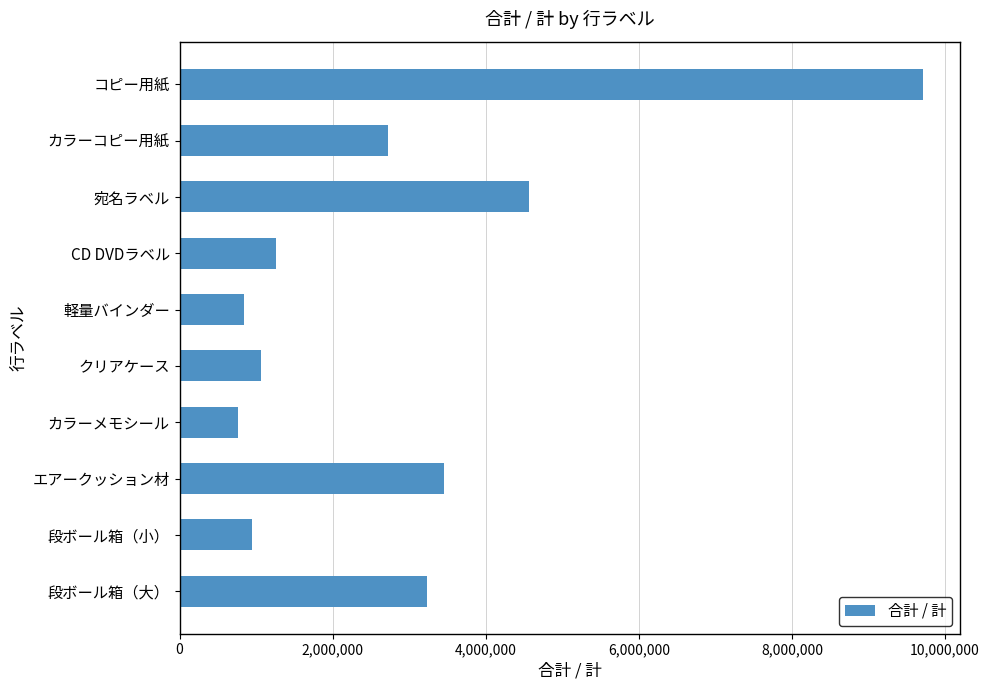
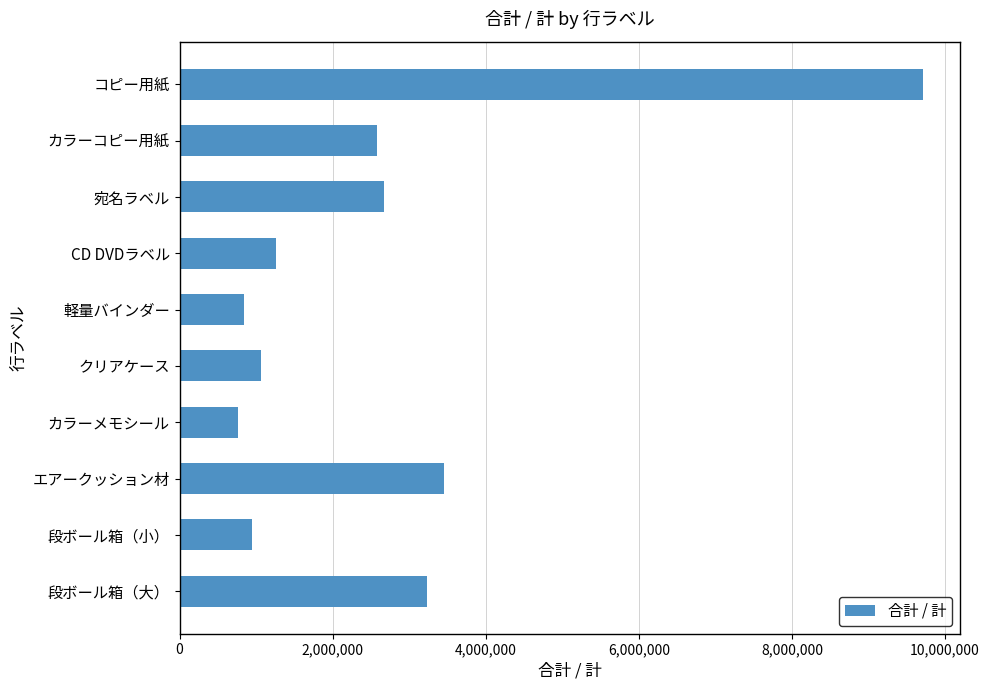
  {
    "コピー用紙": "9,700,000",
-   "カラーコピー用紙": "2,700,000",
-   "宛名ラベル": "4,600,000",
+   "カラーコピー用紙": "2,600,000",
+   "宛名ラベル": "2,700,000",
    "CD DVDラベル": "1,300,000",
    "軽量バインダー": "800,000",
    "クリアケース": "1,100,000",
    "カラーメモシール": "800,000",
    "エアークッション材": "3,500,000",
    "段ボール箱（小）": "900,000",
    "段ボール箱（大）": "3,200,000"
  }
